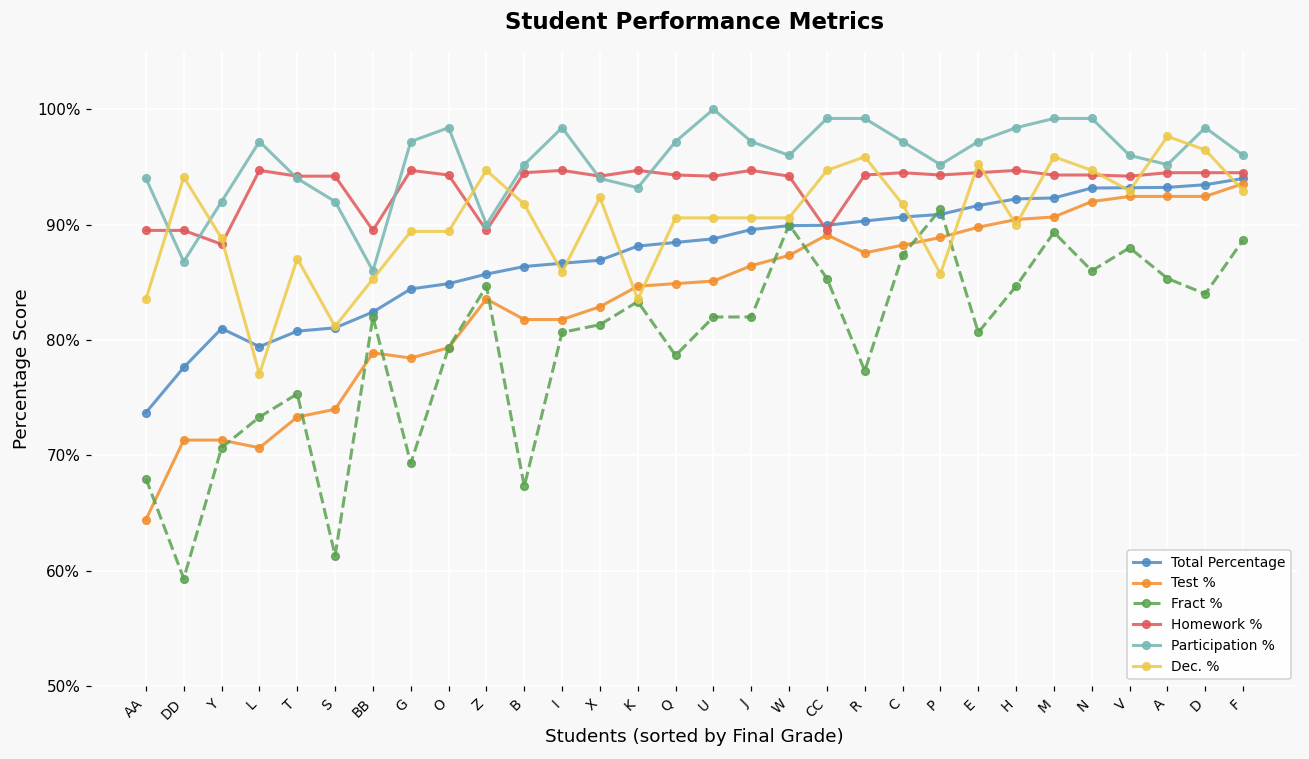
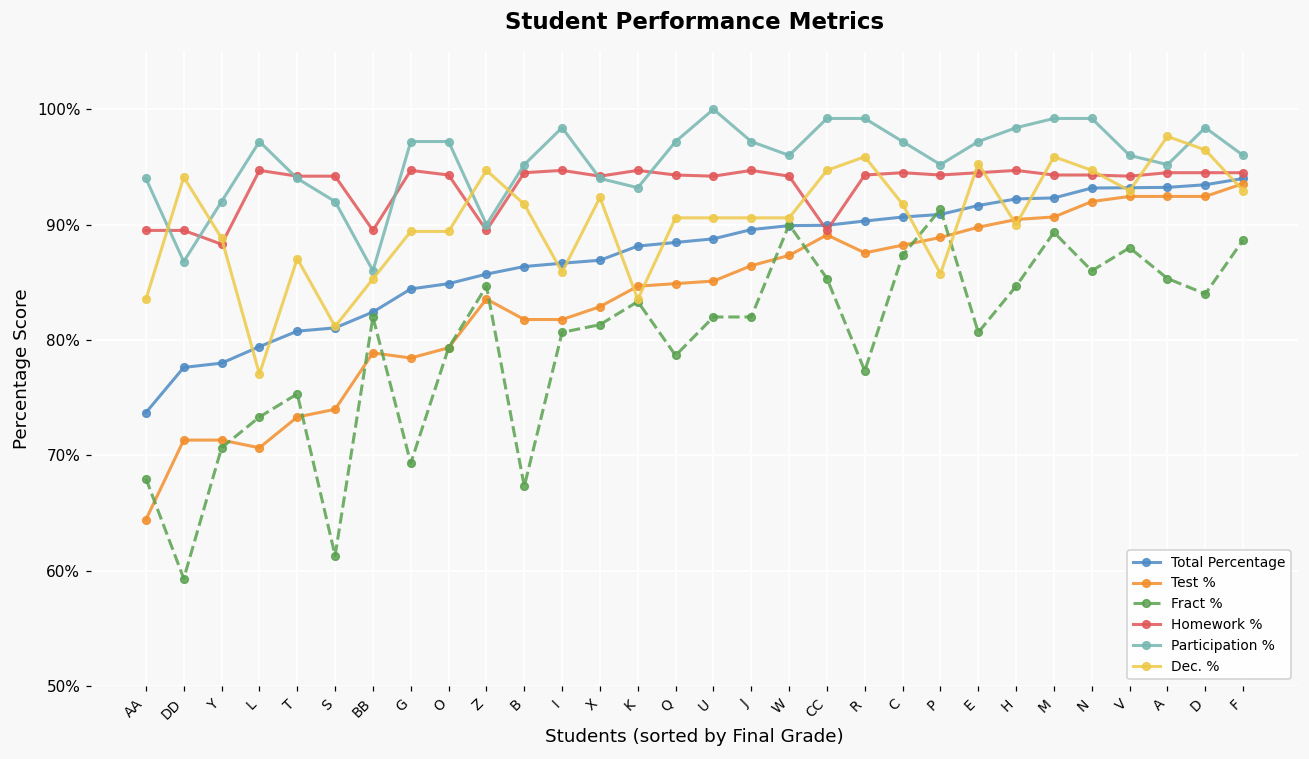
  {
    "Total Percentage": {
      "AA": "73.7%",
      "DD": "77.6%",
-     "Y": "81.0%",
+     "Y": "78.0%",
      "L": "79.4%",
      "T": "80.8%",
      "BB": "82.4%",
      "G": "84.4%",
      "O": "84.9%",
      "Z": "85.7%",
      "B": "86.4%",
      "I": "86.7%",
      "X": "86.9%",
      "K": "88.1%",
      "Q": "88.5%",
      "U": "88.8%",
      "J": "89.6%",
      "CC": "89.9%",
      "R": "90.3%",
      "C": "90.7%",
      "P": "90.9%",
      "E": "91.7%",
      "H": "92.2%",
      "M": "92.3%",
      "N": "93.2%",
      "V": "93.2%",
      "A": "93.2%",
      "D": "93.5%",
      "F": "94.0%"
    },
    "Test %": {
      "AA": "64.4%",
      "DD": "71.3%",
      "Y": "71.3%",
      "L": "70.7%",
      "T": "73.3%",
      "S": "74.0%",
      "BB": "78.9%",
      "G": "78.4%",
      "Z": "83.6%",
      "B": "81.8%",
      "I": "81.8%",
      "X": "82.9%",
      "K": "84.7%",
      "Q": "84.9%",
      "U": "85.1%",
      "J": "86.4%",
      "W": "87.3%",
      "CC": "89.1%",
      "R": "87.6%",
      "C": "88.2%",
      "P": "88.9%",
      "E": "89.8%",
      "H": "90.4%",
      "M": "90.7%",
      "N": "92.0%",
      "V": "92.4%",
      "A": "92.4%",
      "D": "92.4%",
      "F": "93.6%"
    },
    "Fract %": {
      "AA": "68.0%",
      "DD": "59.3%",
      "Y": "70.7%",
      "L": "73.3%",
      "T": "75.3%",
      "S": "61.3%",
      "BB": "82.0%",
      "G": "69.3%",
      "Z": "84.7%",
      "B": "67.3%",
      "I": "80.7%",
      "X": "81.3%",
      "Q": "78.7%",
      "U": "82.0%",
      "J": "82.0%",
      "CC": "85.3%",
      "R": "77.3%",
      "C": "87.3%",
      "P": "91.3%",
      "E": "80.7%",
      "H": "84.7%",
      "M": "89.3%",
      "N": "86.0%",
      "V": "88.0%",
      "A": "85.3%",
      "D": "84.0%",
      "F": "88.7%"
    },
    "Homework %": {
      "AA": "89.5%",
      "DD": "89.5%",
      "Y": "88.3%",
      "L": "94.7%",
      "S": "94.2%",
      "BB": "89.5%",
      "G": "94.7%",
      "O": "94.3%",
      "Z": "89.5%",
      "B": "94.5%",
      "I": "94.7%",
      "K": "94.7%",
      "Q": "94.3%",
      "U": "94.2%",
      "J": "94.7%",
      "W": "94.2%",
      "CC": "89.5%",
      "R": "94.3%",
      "C": "94.5%",
      "P": "94.3%",
      "E": "94.5%",
      "H": "94.7%",
      "M": "94.3%",
      "N": "94.3%",
      "V": "94.2%",
      "A": "94.5%",
      "D": "94.5%",
      "F": "94.5%"
    },
    "Participation %": {
      "AA": "94.0%",
      "DD": "86.8%",
      "Y": "92.0%",
      "L": "97.2%",
      "S": "92.0%",
      "BB": "86.0%",
      "G": "97.2%",
-     "O": "98.4%",
+     "O": "97.2%",
      "Z": "90.0%",
      "B": "95.2%",
      "I": "98.4%",
      "K": "93.2%",
      "Q": "97.2%",
      "U": "100.0%",
      "J": "97.2%",
      "W": "96.0%",
      "CC": "99.2%",
      "R": "99.2%",
      "C": "97.2%",
      "P": "95.2%",
      "E": "97.2%",
      "H": "98.4%",
      "M": "99.2%",
      "N": "99.2%",
      "V": "96.0%",
      "A": "95.2%",
      "D": "98.4%",
      "F": "96.0%"
    },
    "Dec. %": {
      "AA": "83.5%",
      "DD": "94.1%",
      "Y": "88.8%",
      "L": "77.1%",
      "T": "87.1%",
      "BB": "85.3%",
      "G": "89.4%",
      "O": "89.4%",
      "Z": "94.7%",
      "B": "91.8%",
      "I": "85.9%",
      "X": "92.4%",
      "Q": "90.6%",
      "U": "90.6%",
      "J": "90.6%",
      "W": "90.6%",
      "CC": "94.7%",
      "R": "95.9%",
      "C": "91.8%",
      "P": "85.8%",
      "E": "95.3%",
      "H": "90.0%",
      "M": "95.9%",
      "N": "94.7%",
      "V": "92.9%",
      "A": "97.6%",
      "D": "96.5%",
      "F": "92.9%"
    }
  }
